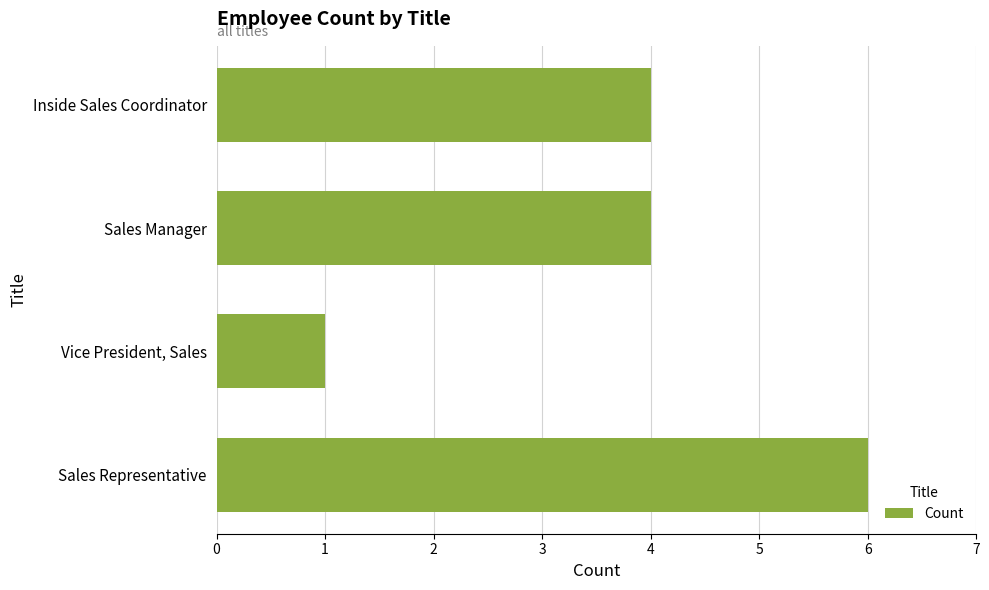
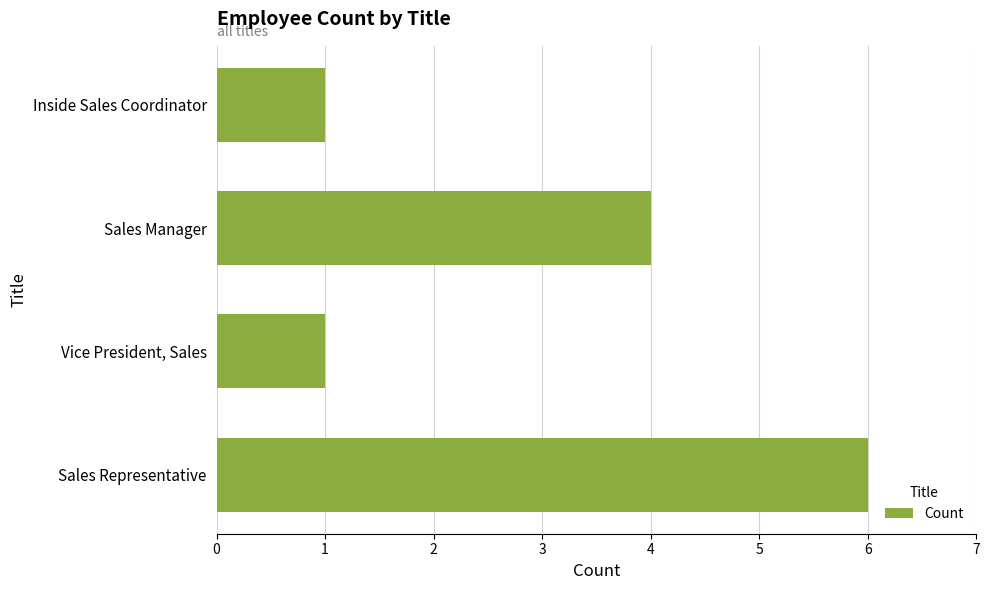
  {
-   "Inside Sales Coordinator": 4,
+   "Inside Sales Coordinator": 1,
    "Sales Manager": 4,
    "Vice President, Sales": 1,
    "Sales Representative": 6
  }
